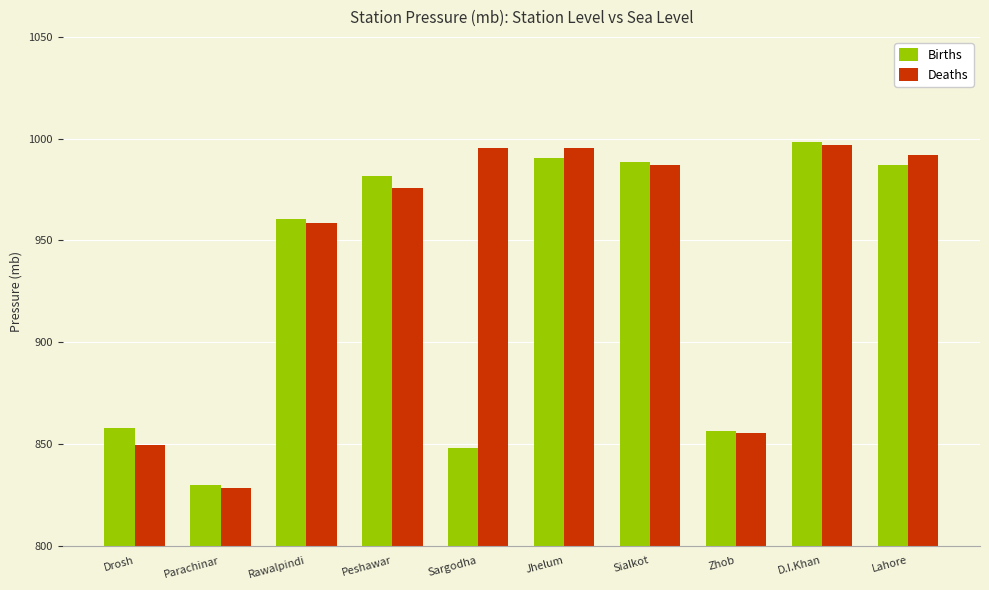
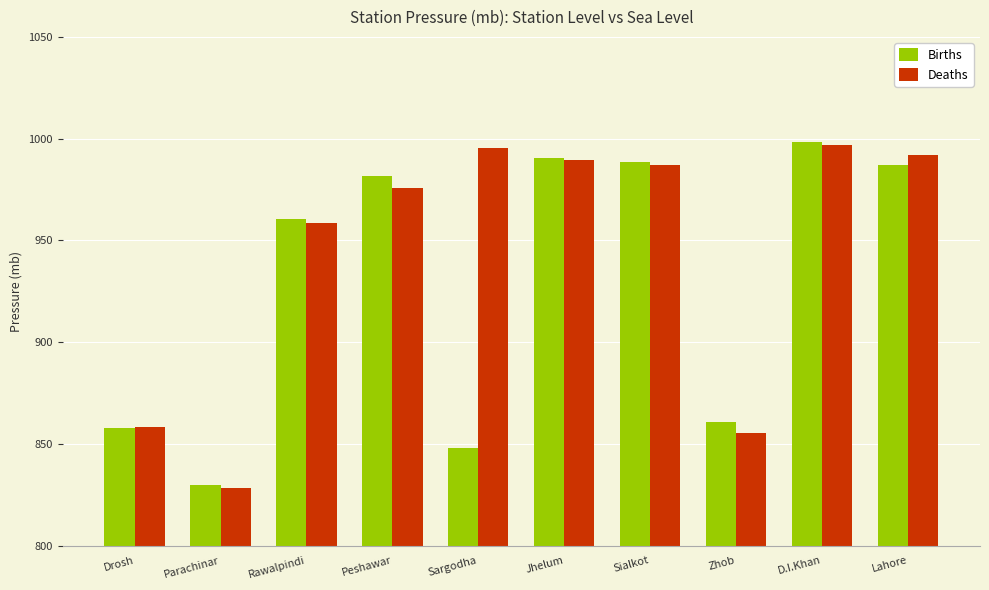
  {
    "Births": {
      "Drosh": 858,
      "Parachinar": 830,
      "Rawalpindi": 960,
      "Peshawar": 982,
      "Sargodha": 848,
      "Jhelum": 990,
      "Sialkot": 989,
-     "Zhob": 856,
+     "Zhob": 861,
      "D.I.Khan": 998,
      "Lahore": 987
    },
    "Deaths": {
-     "Drosh": 849,
+     "Drosh": 858,
      "Parachinar": 828,
      "Rawalpindi": 959,
      "Peshawar": 976,
      "Sargodha": 996,
-     "Jhelum": 995,
+     "Jhelum": 990,
      "Sialkot": 987,
      "Zhob": 855,
      "D.I.Khan": 997,
      "Lahore": 992
    }
  }
